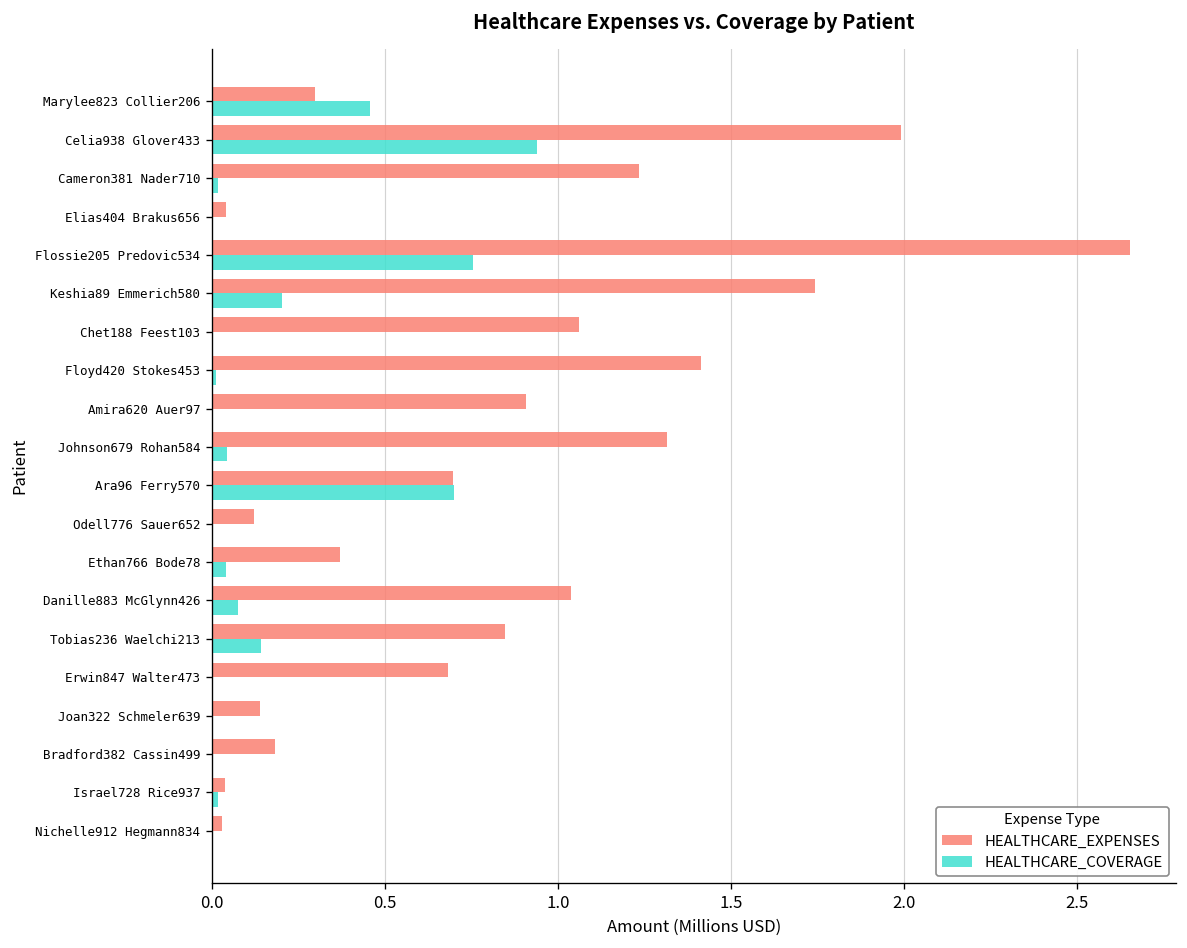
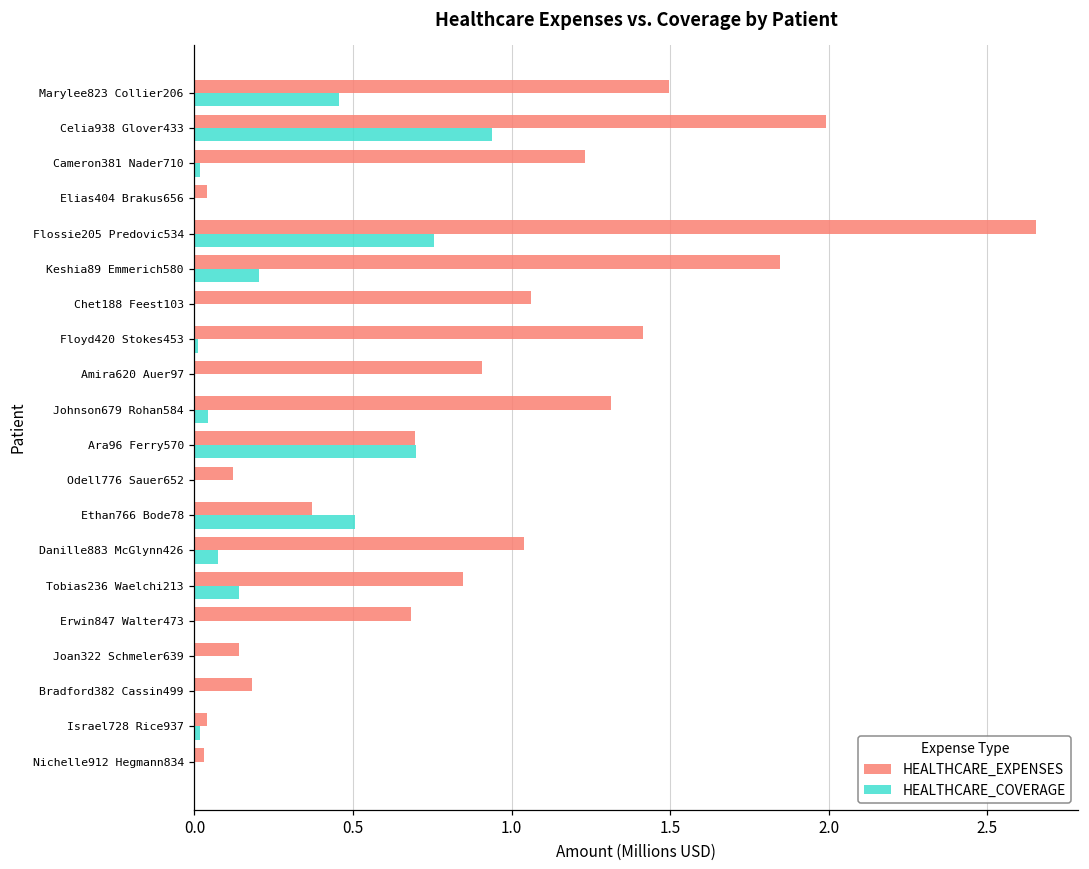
  {
    "HEALTHCARE_EXPENSES": {
-     "Marylee823 Collier206": 0.30,
+     "Marylee823 Collier206": 1.50,
      "Celia938 Glover433": 1.99,
      "Cameron381 Nader710": 1.23,
      "Elias404 Brakus656": 0.04,
      "Flossie205 Predovic534": 2.65,
-     "Keshia89 Emmerich580": 1.74,
+     "Keshia89 Emmerich580": 1.85,
      "Chet188 Feest103": 1.06,
      "Floyd420 Stokes453": 1.41,
      "Amira620 Auer97": 0.91,
      "Johnson679 Rohan584": 1.31,
      "Ara96 Ferry570": 0.70,
      "Odell776 Sauer652": 0.12,
      "Ethan766 Bode78": 0.37,
      "Danille883 McGlynn426": 1.04,
      "Tobias236 Waelchi213": 0.85,
      "Erwin847 Walter473": 0.68,
      "Joan322 Schmeler639": 0.14,
      "Bradford382 Cassin499": 0.18,
      "Israel728 Rice937": 0.04,
      "Nichelle912 Hegmann834": 0.03
    },
    "HEALTHCARE_COVERAGE": {
      "Marylee823 Collier206": 0.46,
      "Celia938 Glover433": 0.94,
      "Cameron381 Nader710": 0.02,
      "Elias404 Brakus656": 0.00,
      "Flossie205 Predovic534": 0.76,
      "Keshia89 Emmerich580": 0.20,
      "Chet188 Feest103": 0.00,
      "Floyd420 Stokes453": 0.01,
      "Amira620 Auer97": 0.00,
      "Johnson679 Rohan584": 0.04,
      "Ara96 Ferry570": 0.70,
-     "Ethan766 Bode78": 0.04,
+     "Ethan766 Bode78": 0.50,
      "Danille883 McGlynn426": 0.07,
      "Tobias236 Waelchi213": 0.14,
      "Joan322 Schmeler639": 0.00,
      "Bradford382 Cassin499": 0.00,
      "Israel728 Rice937": 0.02,
      "Nichelle912 Hegmann834": 0.00
    }
  }
